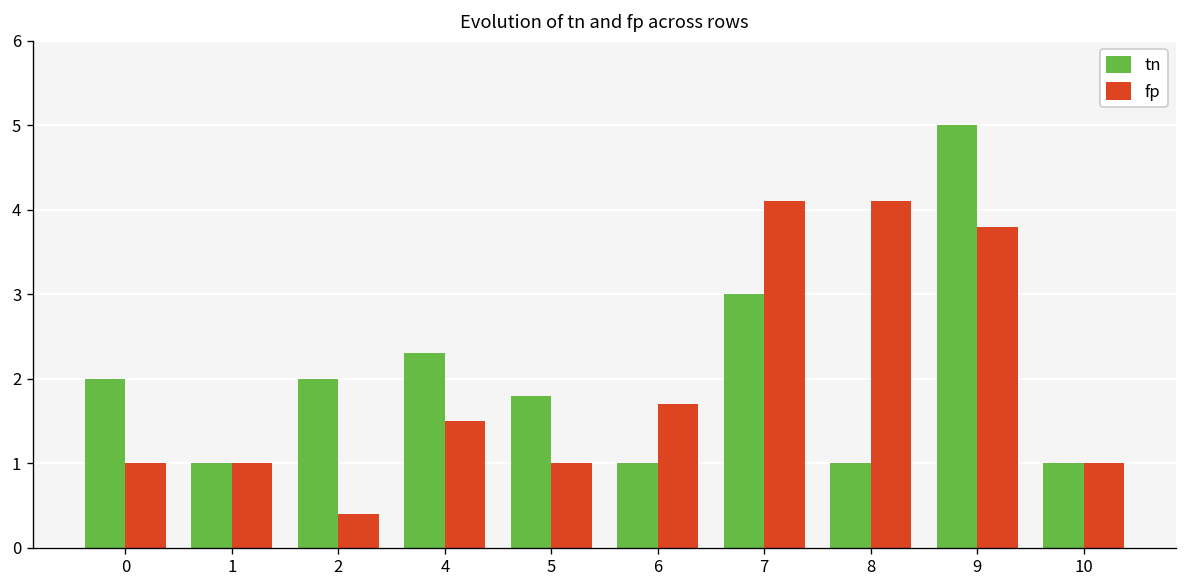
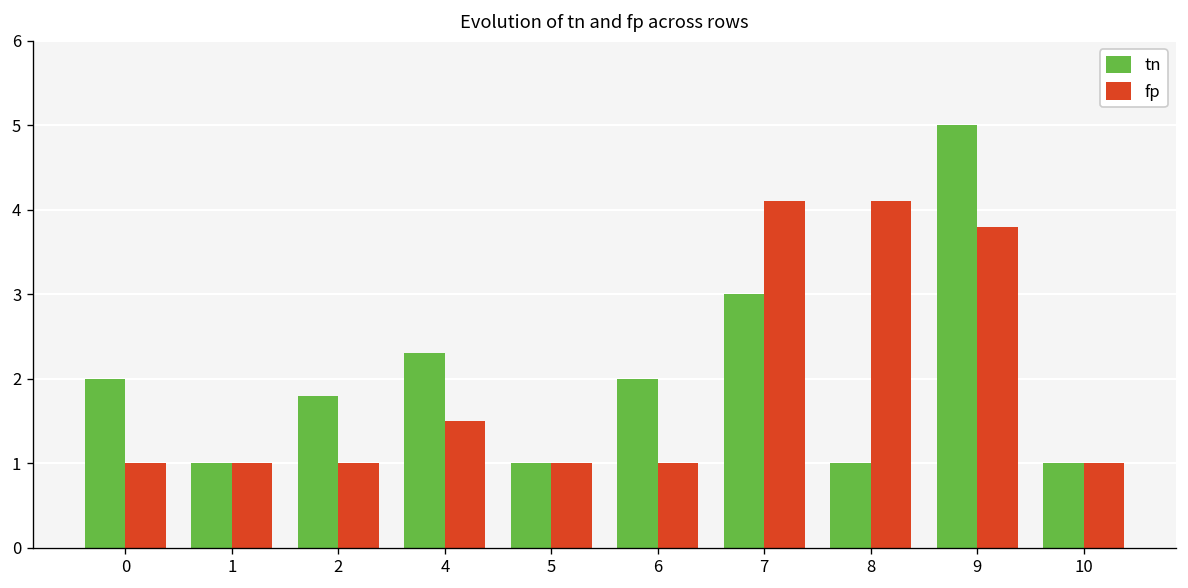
  {
    "tn": {
      "0": 2.0,
      "1": 1.0,
-     "2": 2.0,
+     "2": 1.8,
      "4": 2.3,
-     "5": 1.8,
-     "6": 1,
+     "5": 1.0,
+     "6": 2,
      "7": 3.0,
      "8": 1.0,
      "9": 5.0,
      "10": 1.0
    },
    "fp": {
      "0": 1.0,
      "1": 1.0,
-     "2": 0.4,
+     "2": 1.0,
      "4": 1.5,
      "5": 1.0,
-     "6": 1.7,
+     "6": 1.0,
      "7": 4.1,
      "8": 4.1,
      "9": 3.8,
      "10": 1.0
    }
  }
